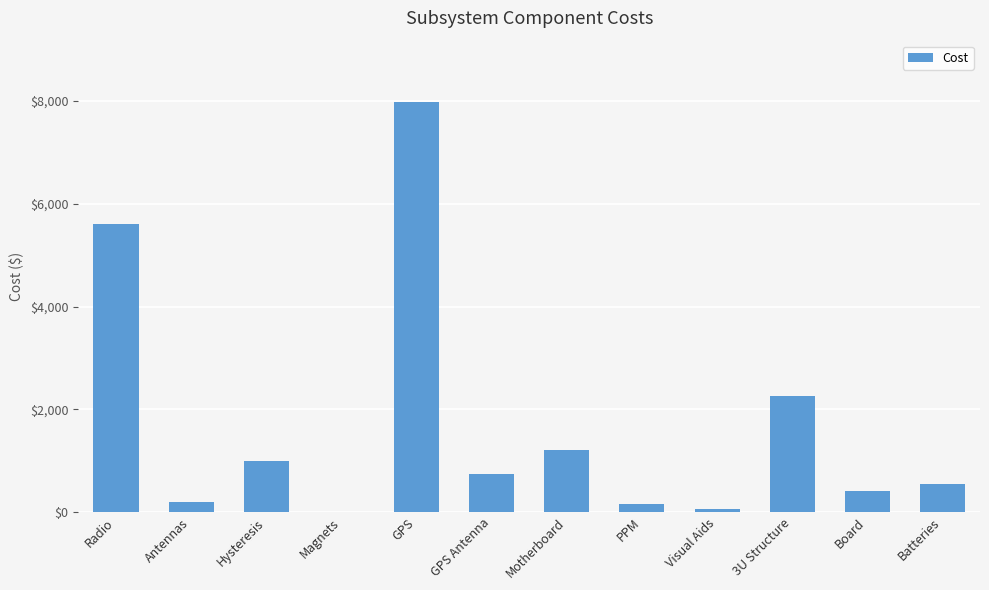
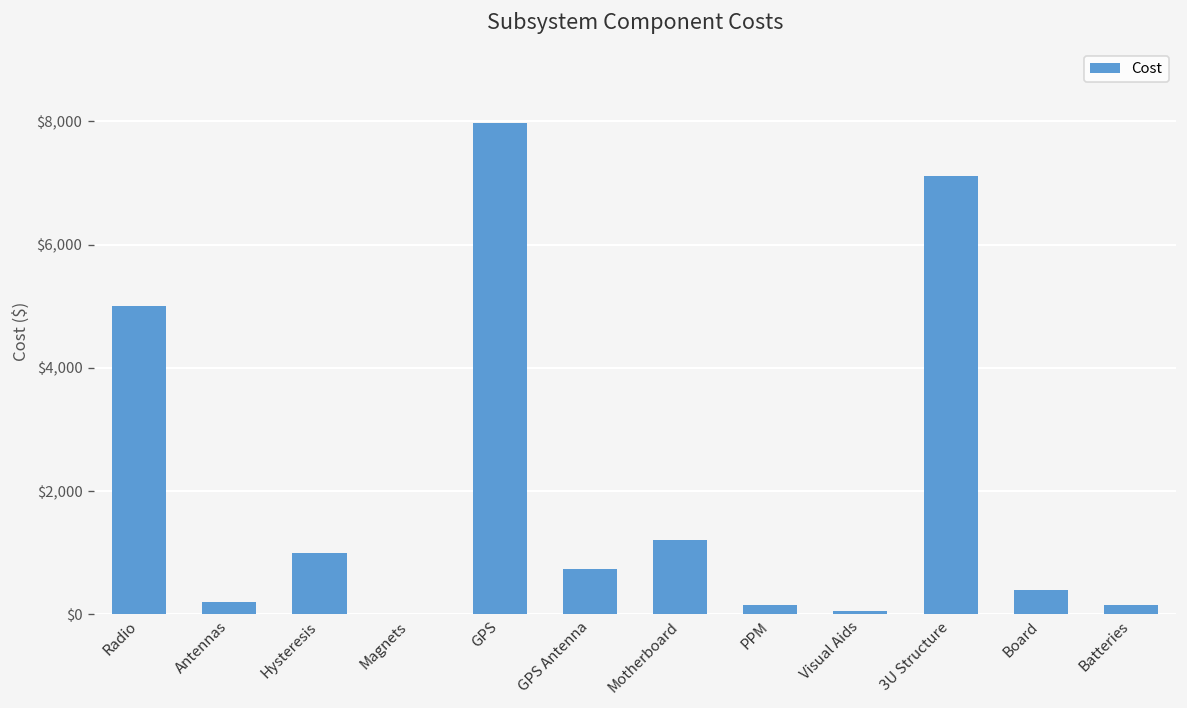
  {
-   "Radio": "$5,600",
+   "Radio": "$5,000",
    "Antennas": "$200",
    "Hysteresis": "$1,000",
    "GPS": "$8,000",
    "GPS Antenna": "$700",
    "Motherboard": "$1,200",
    "PPM": "$200",
    "Visual Aids": "$100",
-   "3U Structure": "$2,300",
+   "3U Structure": "$7,100",
    "Board": "$400",
-   "Batteries": "$500"
+   "Batteries": "$200"
  }
